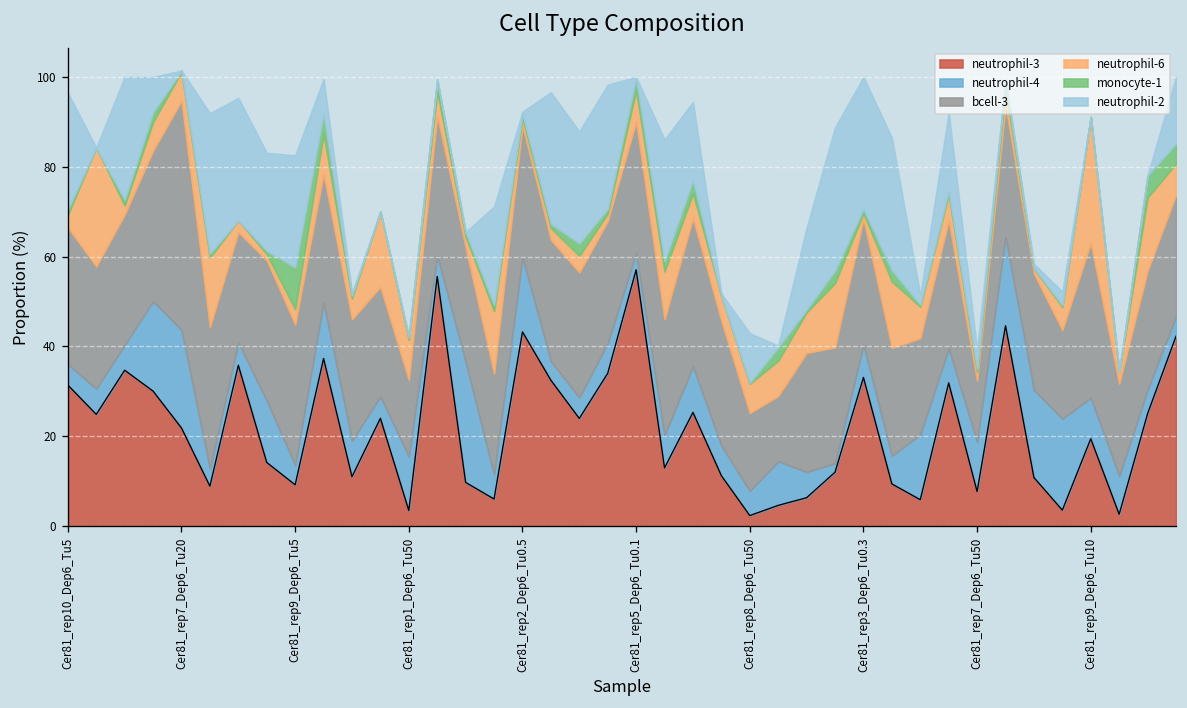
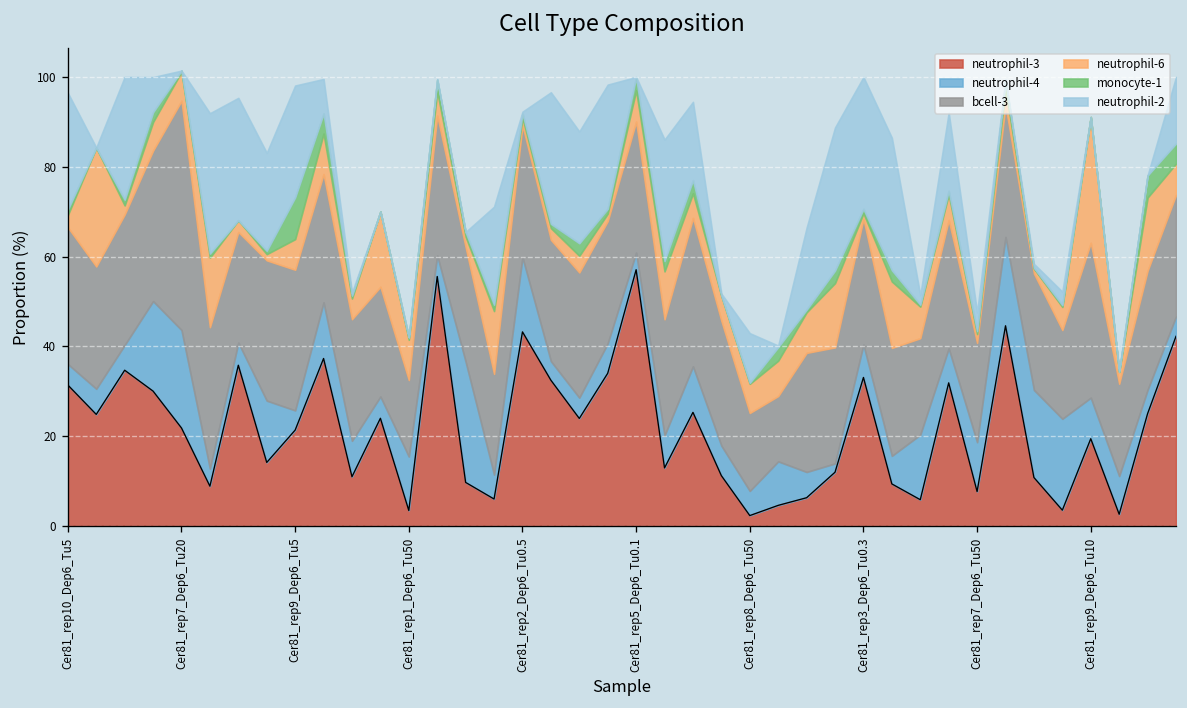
  {
    "neutrophil-3": {
      "Cer81_rep10_Dep6_Tu5": 31,
      "Cer81_rep7_Dep6_Tu20": 22,
-     "Cer81_rep9_Dep6_Tu5": 9,
+     "Cer81_rep9_Dep6_Tu5": 21,
      "Cer81_rep1_Dep6_Tu50": 3,
      "Cer81_rep2_Dep6_Tu0.5": 43,
      "Cer81_rep5_Dep6_Tu0.1": 57,
      "Cer81_rep8_Dep6_Tu50": 2,
      "Cer81_rep3_Dep6_Tu0.3": 33,
      "Cer81_rep7_Dep6_Tu50": 8,
      "Cer81_rep9_Dep6_Tu10": 19
    },
    "bcell-3": {
      "Cer81_rep10_Dep6_Tu5": 30,
      "Cer81_rep7_Dep6_Tu20": 51,
      "Cer81_rep9_Dep6_Tu5": 31,
      "Cer81_rep1_Dep6_Tu50": 17,
      "Cer81_rep2_Dep6_Tu0.5": 29,
      "Cer81_rep5_Dep6_Tu0.1": 29,
      "Cer81_rep8_Dep6_Tu50": 17,
      "Cer81_rep3_Dep6_Tu0.3": 28,
-     "Cer81_rep7_Dep6_Tu50": 14,
+     "Cer81_rep7_Dep6_Tu50": 22,
      "Cer81_rep9_Dep6_Tu10": 34
    },
    "neutrophil-6": {
      "Cer81_rep10_Dep6_Tu5": 3,
-     "Cer81_rep9_Dep6_Tu5": 3,
+     "Cer81_rep9_Dep6_Tu5": 7,
      "Cer81_rep2_Dep6_Tu0.5": 2,
      "Cer81_rep5_Dep6_Tu0.1": 7,
      "Cer81_rep3_Dep6_Tu0.3": 1
    },
    "monocyte-1": {
      "Cer81_rep10_Dep6_Tu5": 1,
      "Cer81_rep9_Dep6_Tu5": 9,
      "Cer81_rep3_Dep6_Tu0.3": 1
    }
  }
